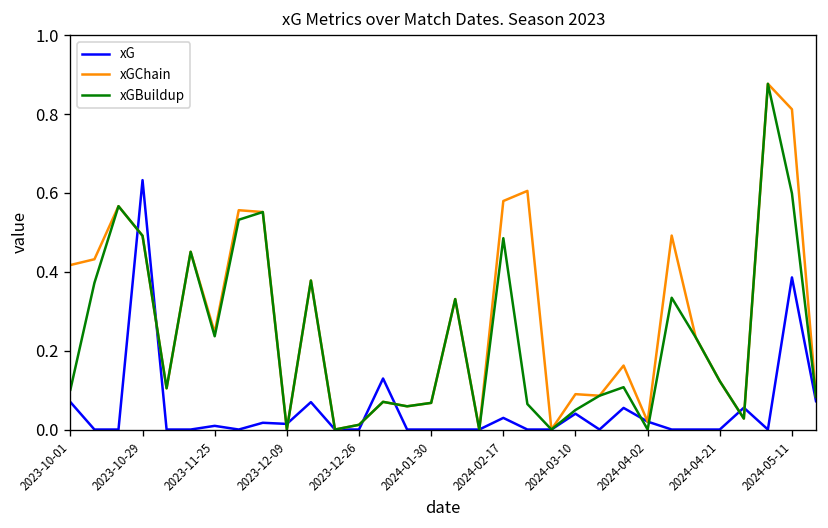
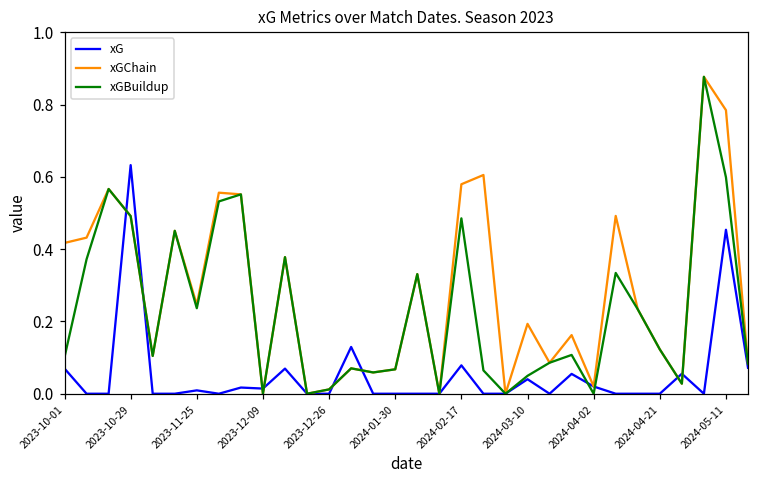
  {
    "xG": {
      "2023-10-01": 0.07,
      "2023-10-29": 0.63,
      "2023-11-25": 0.01,
      "2023-12-09": 0.01,
      "2023-12-26": 0.00,
      "2024-01-30": 0.00,
-     "2024-02-17": 0.03,
+     "2024-02-17": 0.08,
      "2024-03-10": 0.04,
      "2024-04-21": 0.00,
-     "2024-05-11": 0.39
+     "2024-05-11": 0.45
    },
    "xGChain": {
      "2023-10-01": 0.42,
      "2023-11-25": 0.25,
      "2024-02-17": 0.58,
-     "2024-03-10": 0.09,
-     "2024-05-11": 0.81
+     "2024-03-10": 0.19,
+     "2024-05-11": 0.78
    },
    "xGBuildup": {
      "2023-10-01": 0.10,
      "2023-11-25": 0.24,
      "2024-02-17": 0.49,
      "2024-03-10": 0.05,
      "2024-04-02": 0.00,
      "2024-05-11": 0.60
    }
  }
